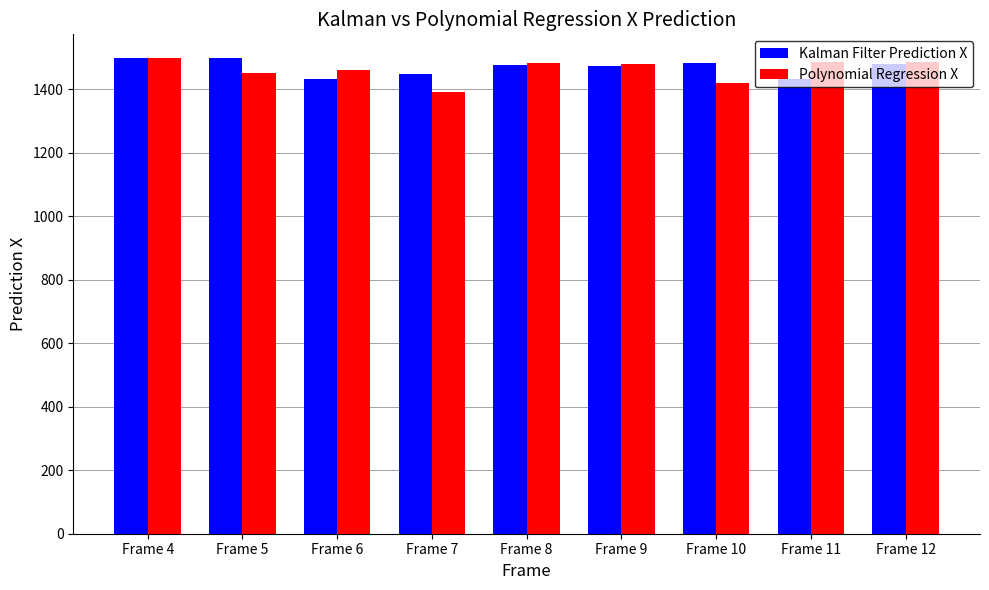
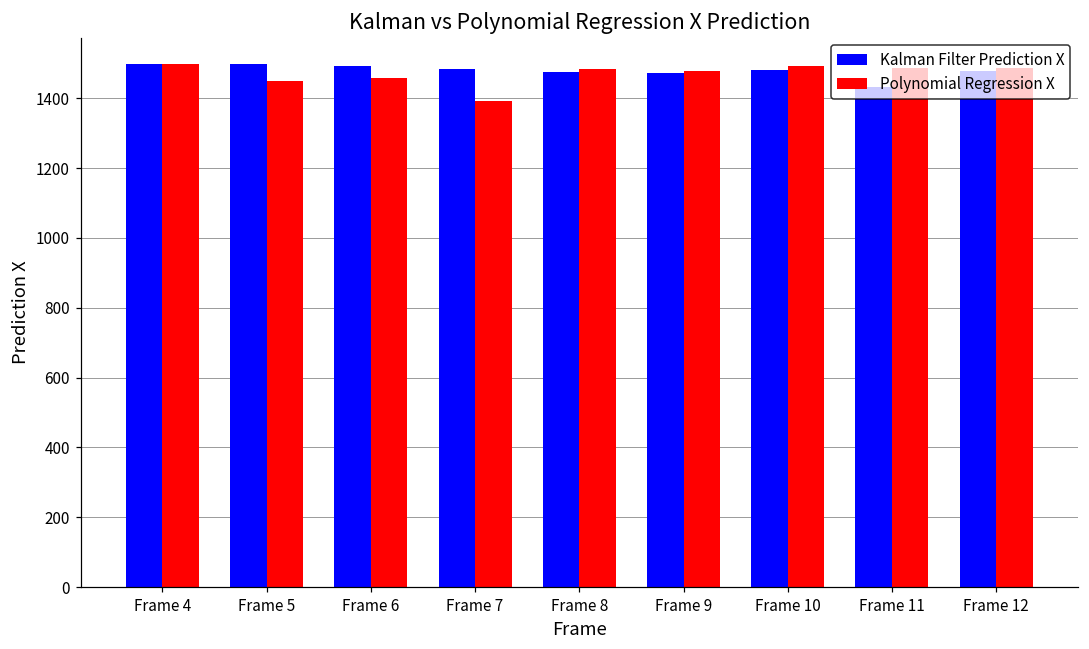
  {
    "Kalman Filter Prediction X": {
      "Frame 4": 1500,
      "Frame 5": 1500,
-     "Frame 6": 1430,
-     "Frame 7": 1450,
+     "Frame 6": 1490,
+     "Frame 7": 1480,
      "Frame 8": 1480,
      "Frame 9": 1470,
      "Frame 10": 1480
    },
    "Polynomial Regression X": {
      "Frame 4": 1500,
      "Frame 5": 1450,
      "Frame 6": 1460,
      "Frame 7": 1390,
      "Frame 8": 1480,
      "Frame 9": 1480,
-     "Frame 10": 1420
+     "Frame 10": 1490
    }
  }
